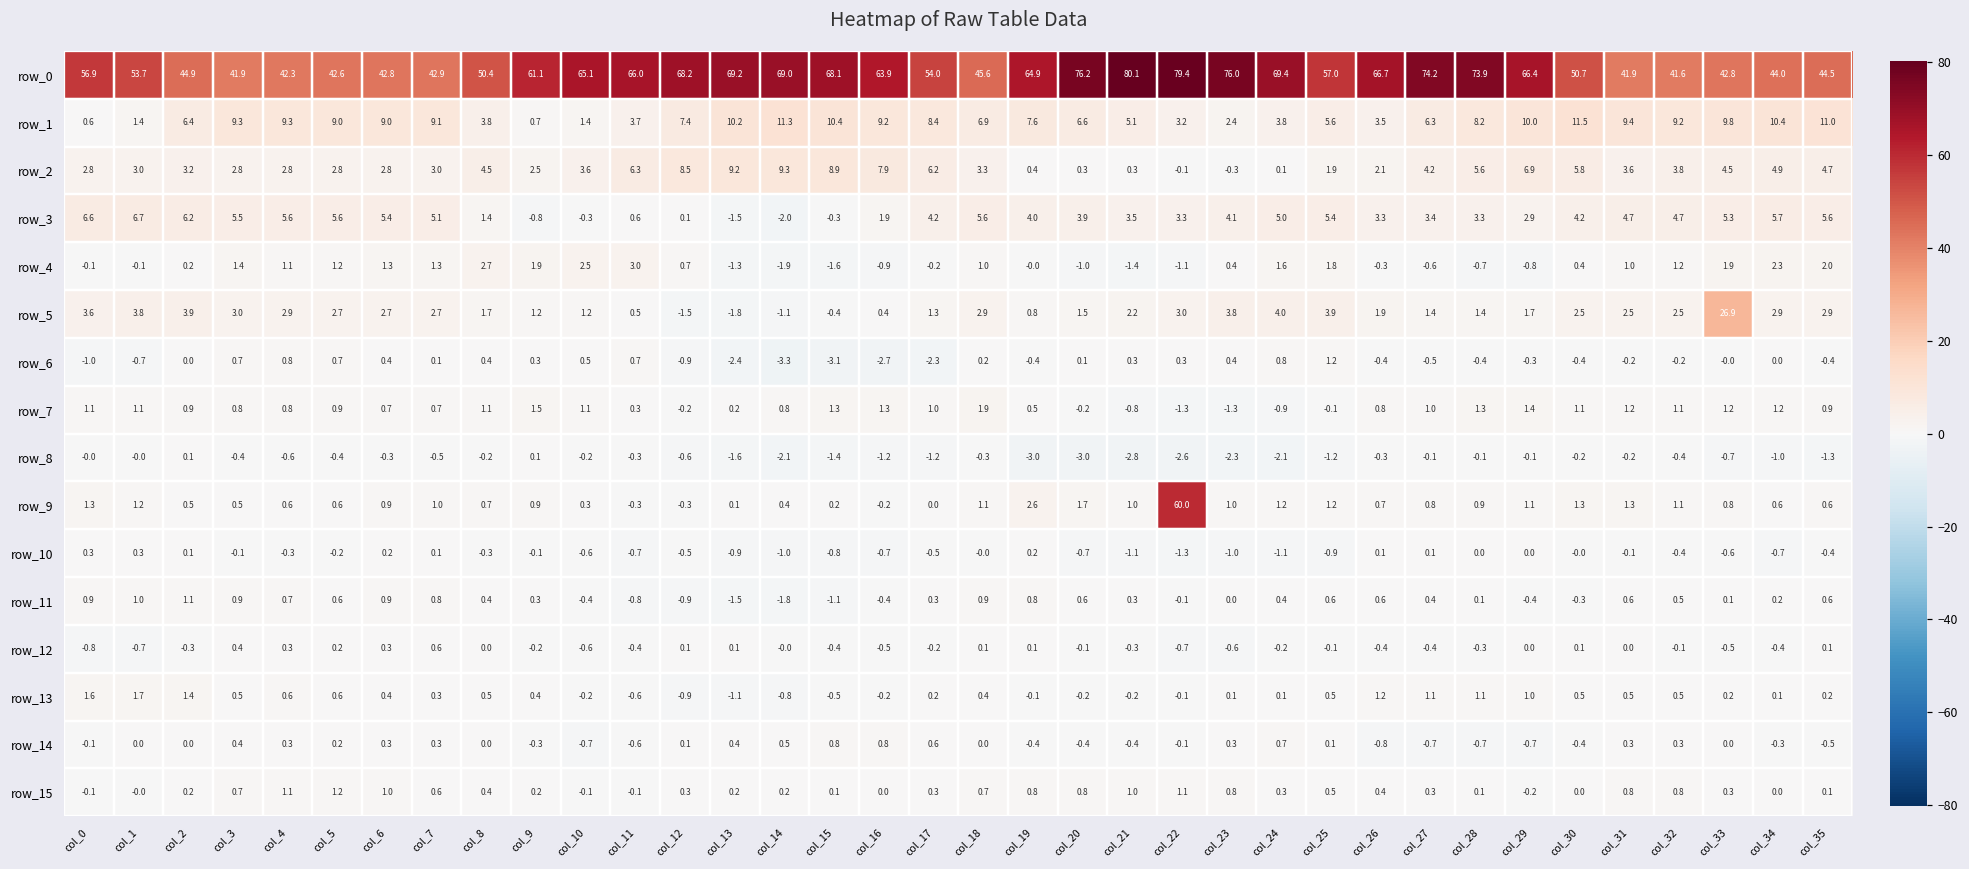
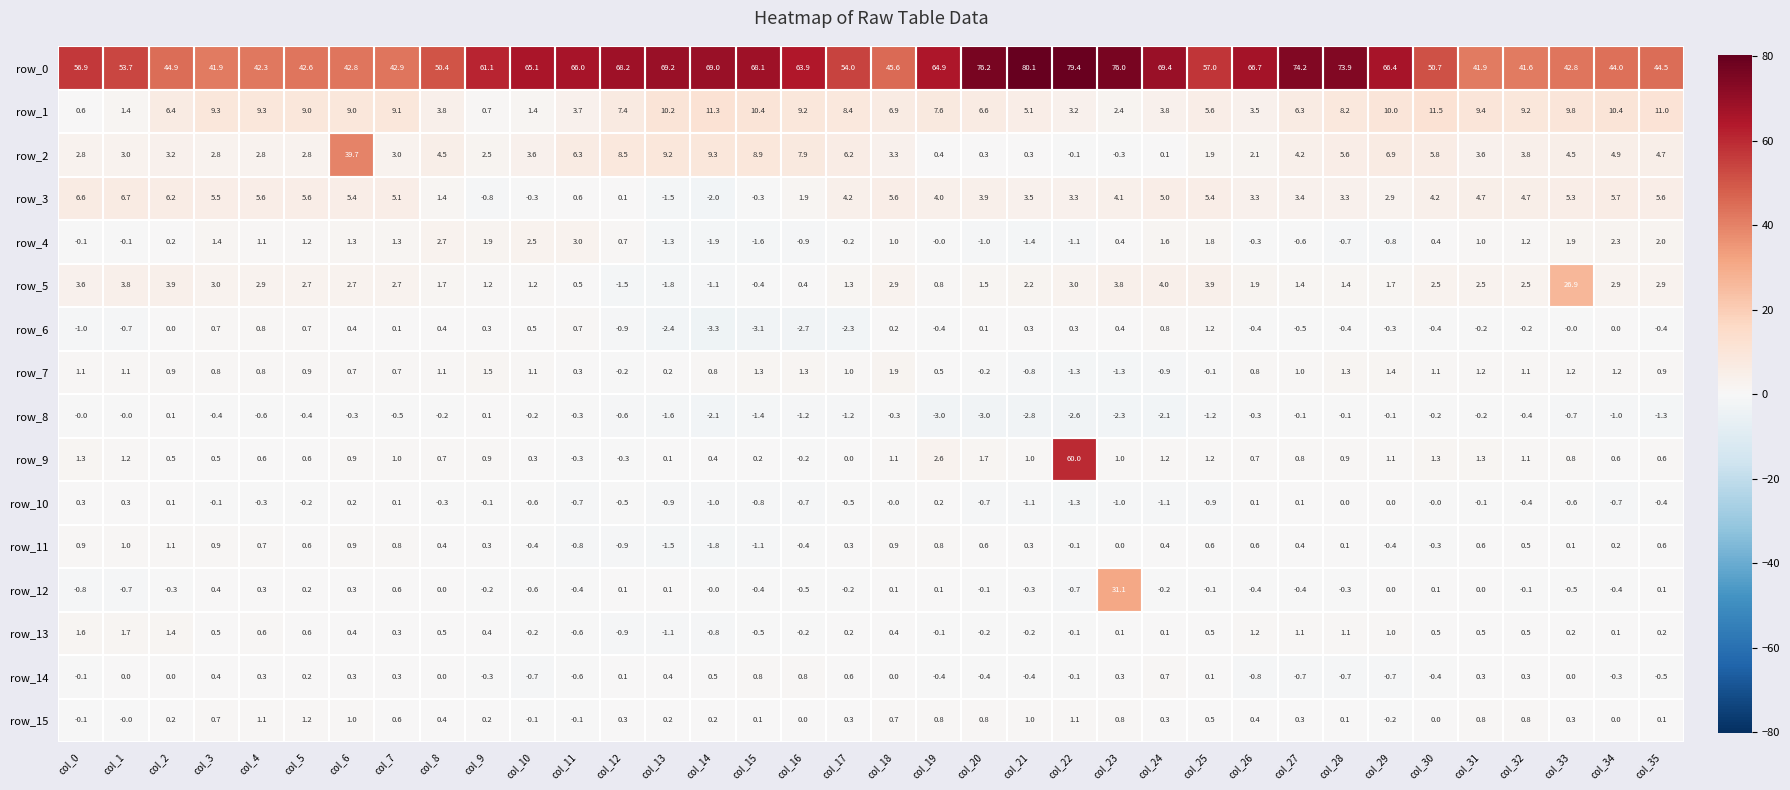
  {
    "row_2": {
      "col_0": 2.8,
      "col_1": 3.0,
      "col_2": 3.2,
      "col_3": 2.8,
      "col_4": 2.8,
      "col_5": 2.8,
-     "col_6": 2.8,
+     "col_6": 39.7,
      "col_7": 3.0,
      "col_8": 4.5,
      "col_9": 2.5,
      "col_10": 3.6,
      "col_11": 6.3,
      "col_12": 8.5,
      "col_13": 9.2,
      "col_14": 9.3,
      "col_15": 8.9,
      "col_16": 7.9,
      "col_17": 6.2,
      "col_18": 3.3,
      "col_19": 0.4,
      "col_20": 0.3,
      "col_21": 0.3,
      "col_22": -0.1,
      "col_23": -0.3,
      "col_24": 0.1,
      "col_25": 1.9,
      "col_26": 2.1,
      "col_27": 4.2,
      "col_28": 5.6,
      "col_29": 6.9,
      "col_30": 5.8,
      "col_31": 3.6,
      "col_32": 3.8,
      "col_33": 4.5,
      "col_34": 4.9,
      "col_35": 4.7
    },
    "row_12": {
      "col_0": -0.8,
      "col_1": -0.7,
      "col_2": -0.3,
      "col_3": 0.4,
      "col_4": 0.3,
      "col_5": 0.2,
      "col_6": 0.3,
      "col_7": 0.6,
      "col_8": 0.0,
      "col_9": -0.2,
      "col_10": -0.6,
      "col_11": -0.4,
      "col_12": 0.1,
      "col_13": 0.1,
      "col_14": -0.0,
      "col_15": -0.4,
      "col_16": -0.5,
      "col_17": -0.2,
      "col_18": 0.1,
      "col_19": 0.1,
      "col_20": -0.1,
      "col_21": -0.3,
      "col_22": -0.7,
-     "col_23": -0.6,
+     "col_23": 31.1,
      "col_24": -0.2,
      "col_25": -0.1,
      "col_26": -0.4,
      "col_27": -0.4,
      "col_28": -0.3,
      "col_29": 0.0,
      "col_30": 0.1,
      "col_31": 0.0,
      "col_32": -0.1,
      "col_33": -0.5,
      "col_34": -0.4,
      "col_35": 0.1
    }
  }
